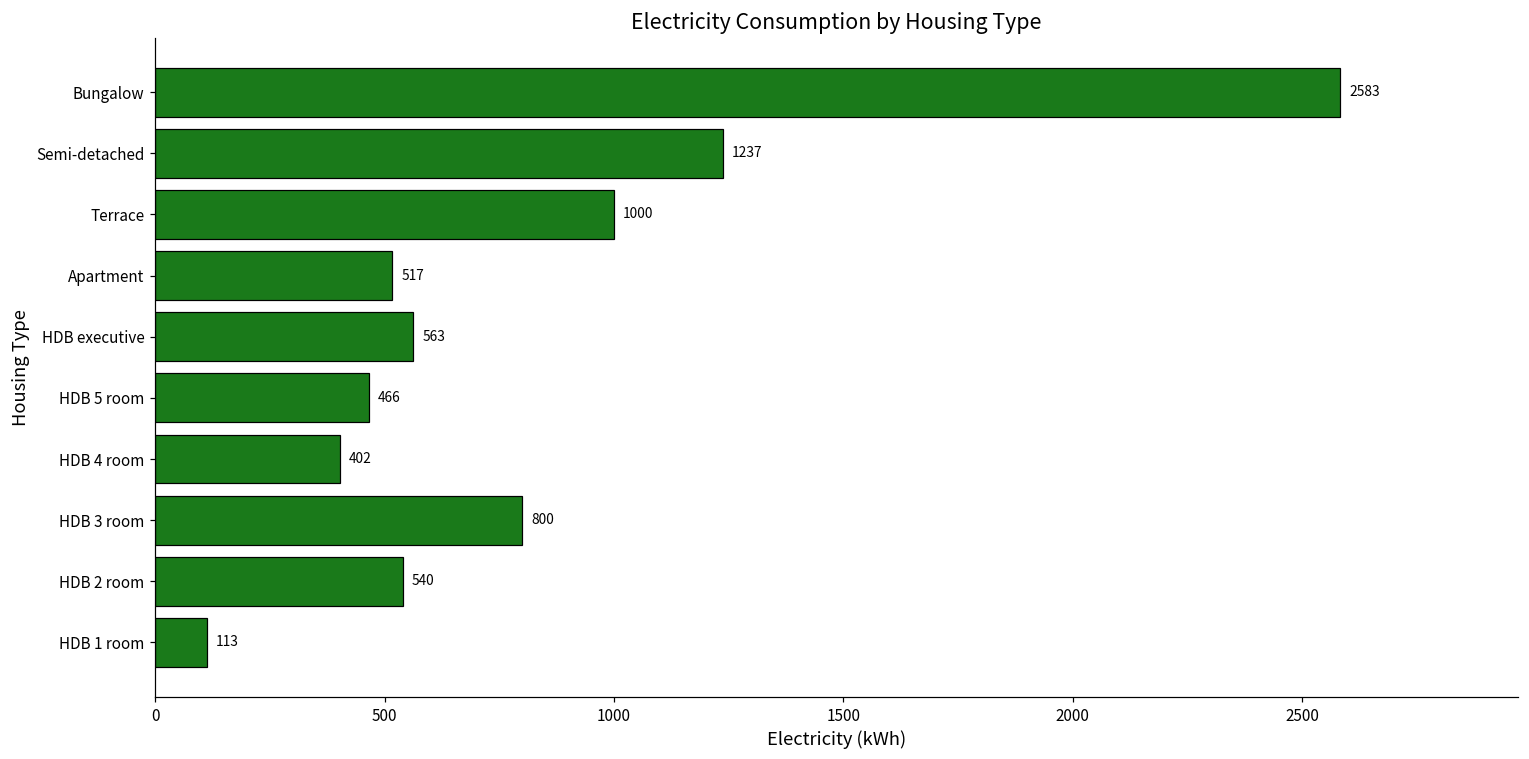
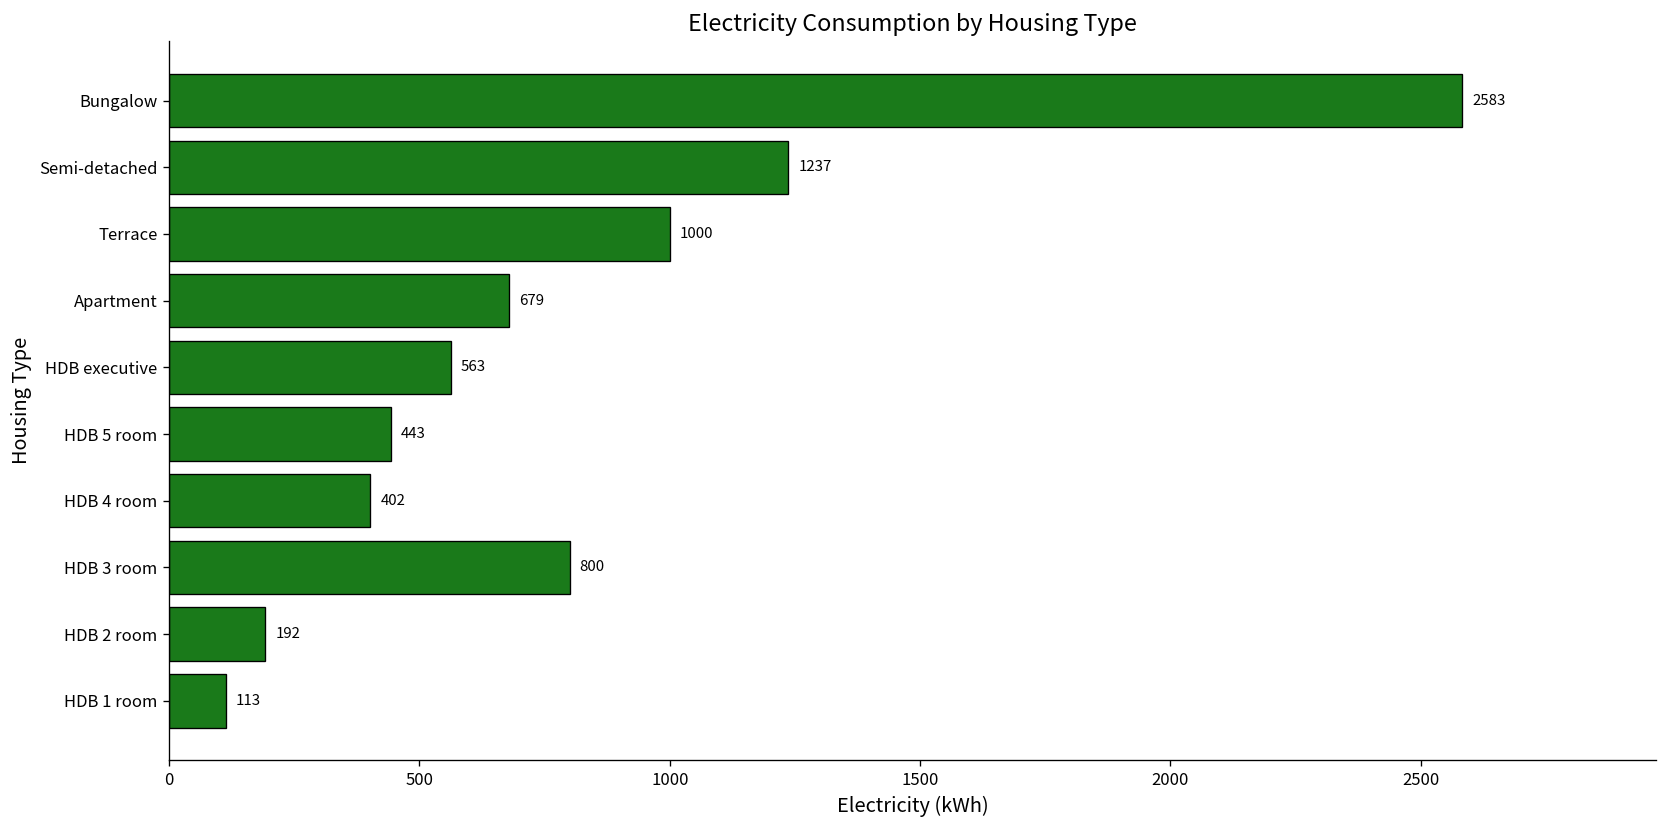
  {
    "Bungalow": 2583,
    "Semi-detached": 1237,
    "Terrace": 1000,
-   "Apartment": 517,
+   "Apartment": 679,
    "HDB executive": 563,
-   "HDB 5 room": 466,
+   "HDB 5 room": 443,
    "HDB 4 room": 402,
    "HDB 3 room": 800,
-   "HDB 2 room": 540,
+   "HDB 2 room": 192,
    "HDB 1 room": 113
  }
